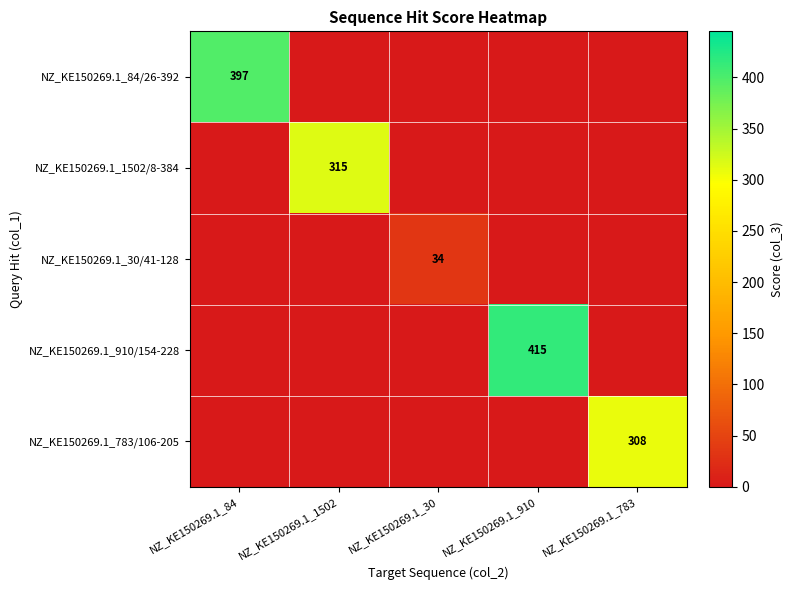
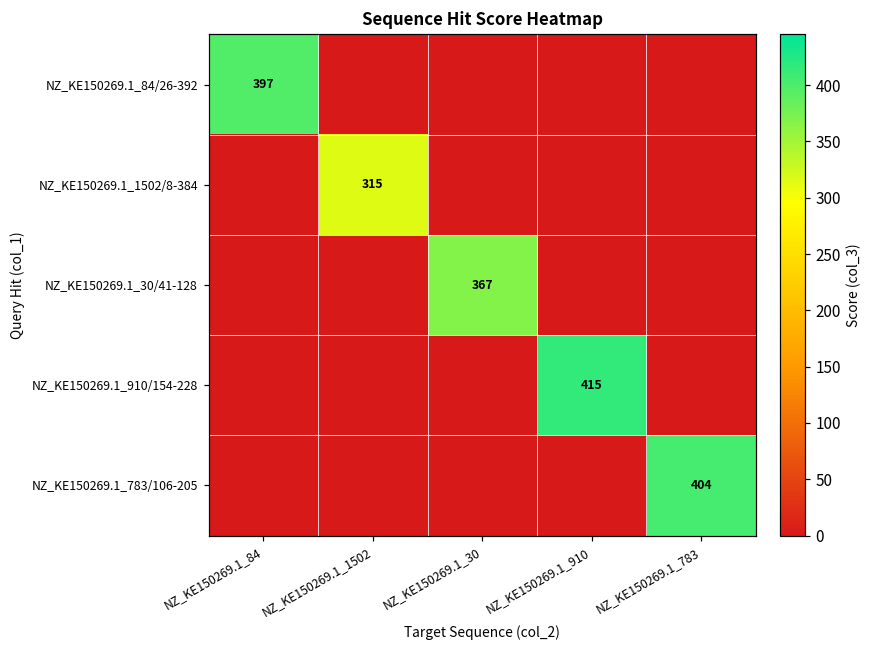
  {
    "NZ_KE150269.1_84/26-392": {
      "NZ_KE150269.1_84": 397
    },
    "NZ_KE150269.1_1502/8-384": {
      "NZ_KE150269.1_1502": 315
    },
    "NZ_KE150269.1_30/41-128": {
-     "NZ_KE150269.1_30": 34
+     "NZ_KE150269.1_30": 367
    },
    "NZ_KE150269.1_910/154-228": {
      "NZ_KE150269.1_910": 415
    },
    "NZ_KE150269.1_783/106-205": {
-     "NZ_KE150269.1_783": 308
+     "NZ_KE150269.1_783": 404
    }
  }
